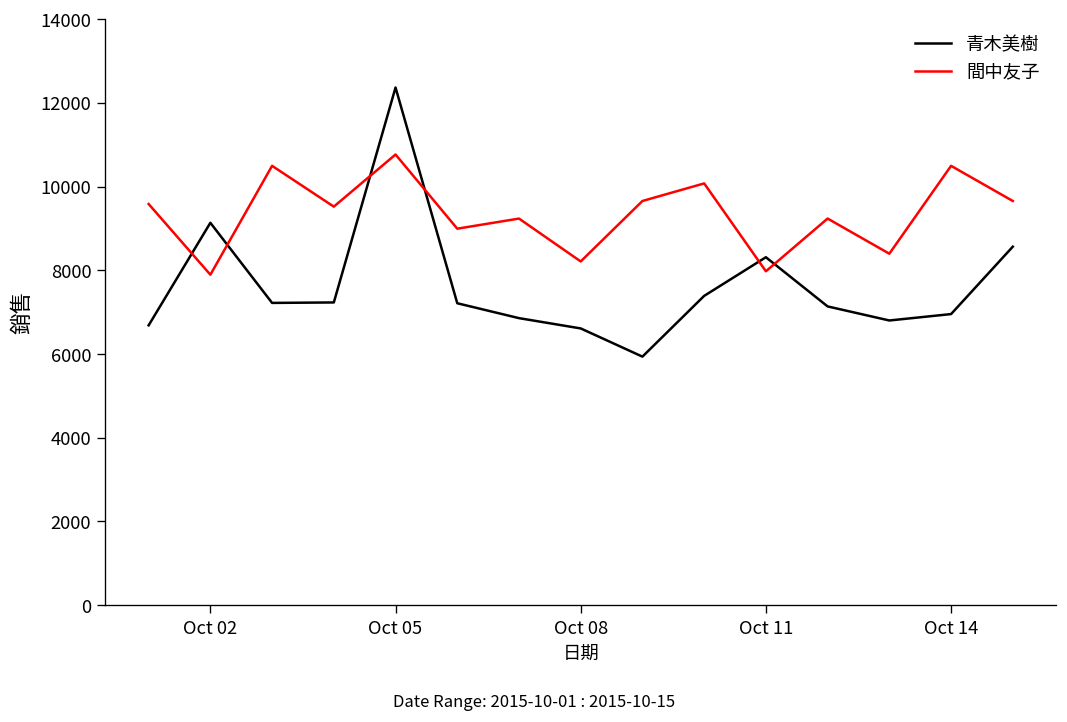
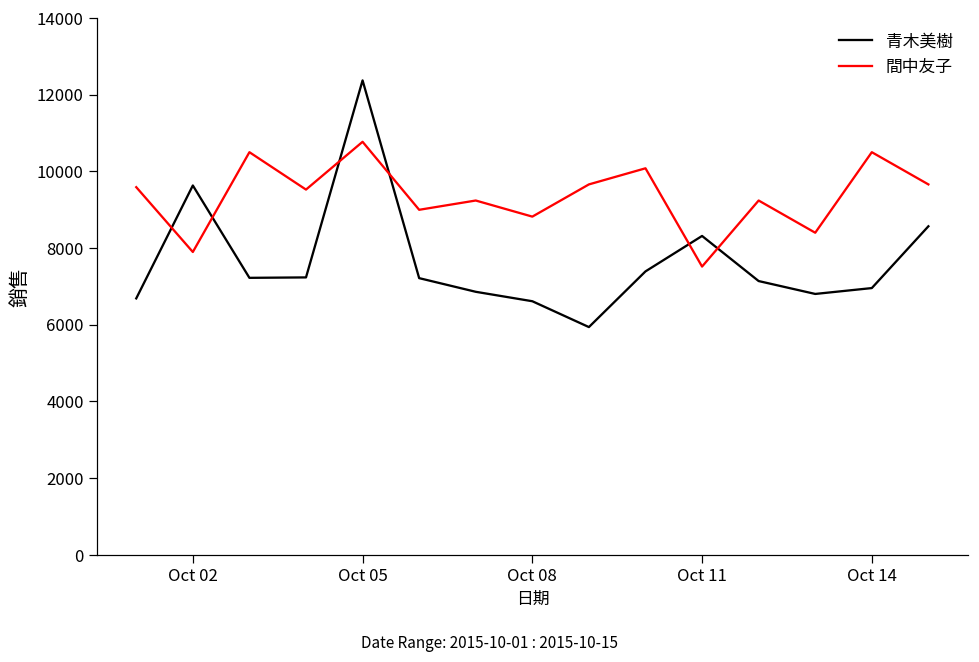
  {
    "青木美樹": {
-     "Oct 02": 9100,
+     "Oct 02": 9600,
      "Oct 05": 12400,
      "Oct 08": 6600,
      "Oct 11": 8300,
      "Oct 14": 7000
    },
    "間中友子": {
      "Oct 02": 7900,
      "Oct 05": 10800,
-     "Oct 08": 8200,
-     "Oct 11": 8000,
+     "Oct 08": 8800,
+     "Oct 11": 7500,
      "Oct 14": 10500
    }
  }
